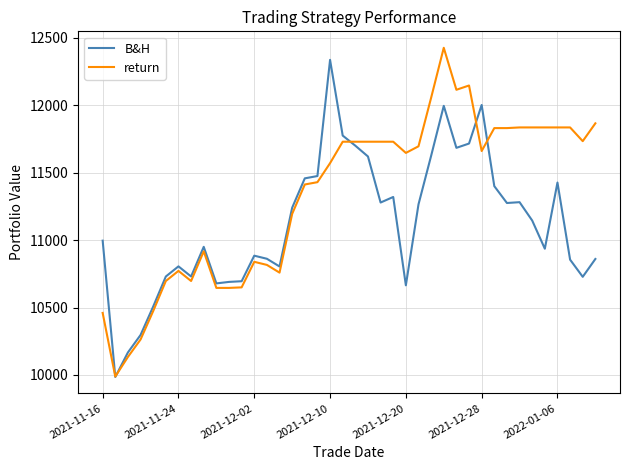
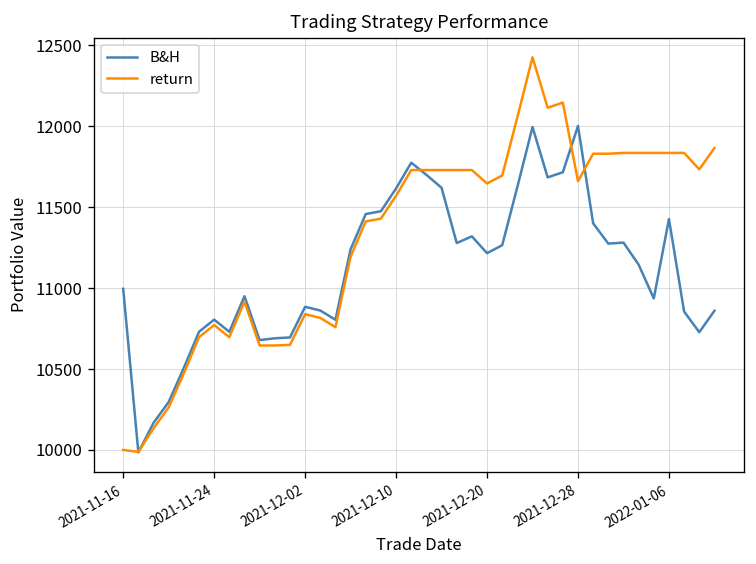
  {
    "B&H": {
      "2021-11-16": 11000,
      "2021-11-24": 10810,
      "2021-12-02": 10880,
-     "2021-12-10": 12340,
-     "2021-12-20": 10660,
+     "2021-12-10": 11620,
+     "2021-12-20": 11220,
      "2021-12-28": 12000,
      "2022-01-06": 11430
    },
    "return": {
-     "2021-11-16": 10460,
+     "2021-11-16": 10000,
      "2021-11-24": 10770,
      "2021-12-02": 10840,
      "2021-12-10": 11570,
      "2021-12-20": 11650,
      "2021-12-28": 11660,
      "2022-01-06": 11840
    }
  }
